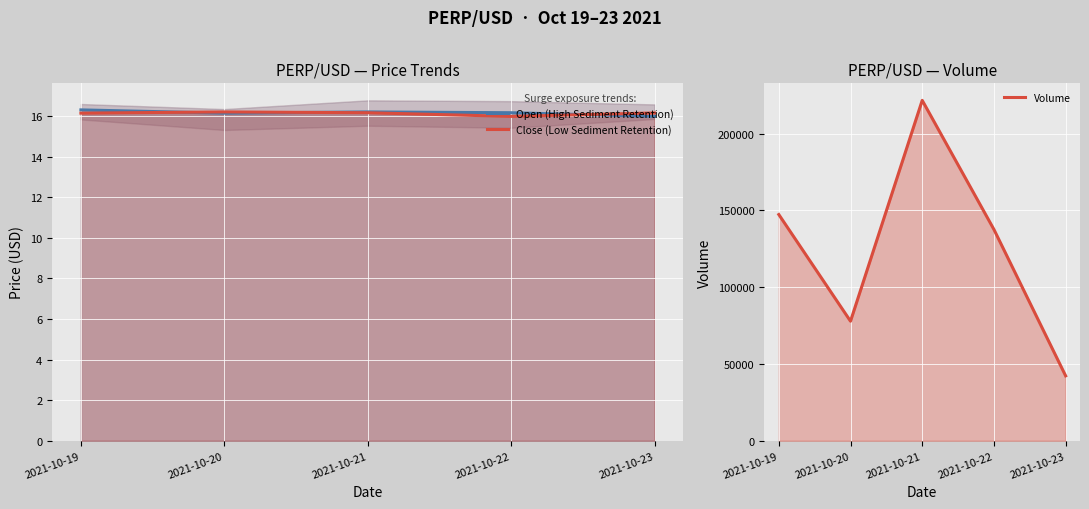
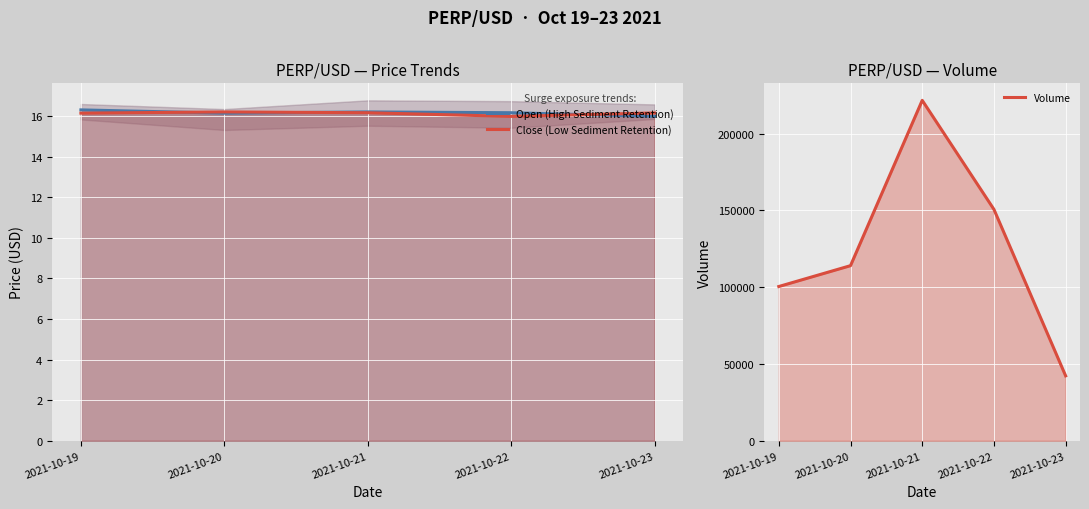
  {
    "PERP/USD — Price Trends": {
      "Open (High Sediment Retention)": {
        "2021-10-19": 16.3,
        "2021-10-22": 16.2,
        "2021-10-23": 16.0
      }
    },
    "PERP/USD — Volume": {
-     "2021-10-19": 147000,
-     "2021-10-20": 78000,
+     "2021-10-19": 100000,
+     "2021-10-20": 114000,
      "2021-10-21": 222000,
-     "2021-10-22": 138000,
+     "2021-10-22": 151000,
      "2021-10-23": 42000
    }
  }
